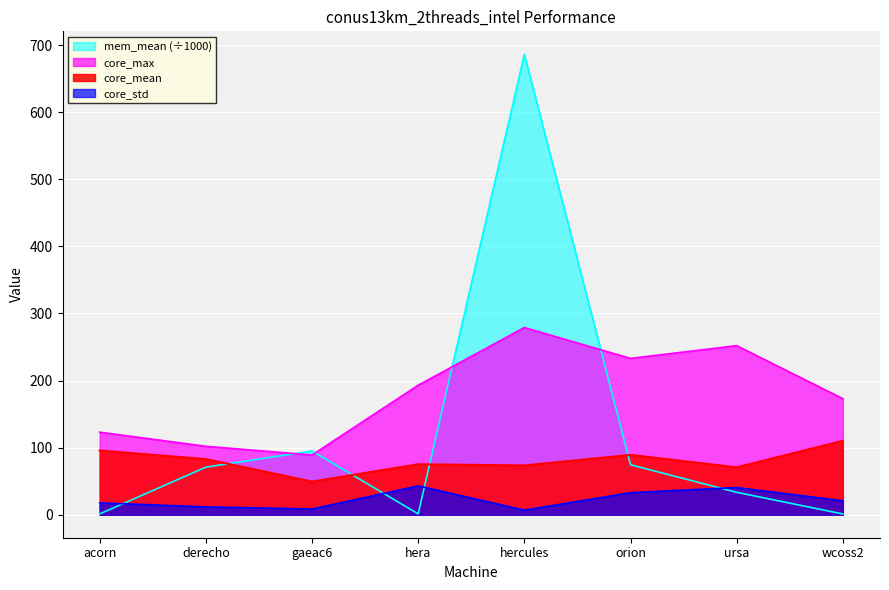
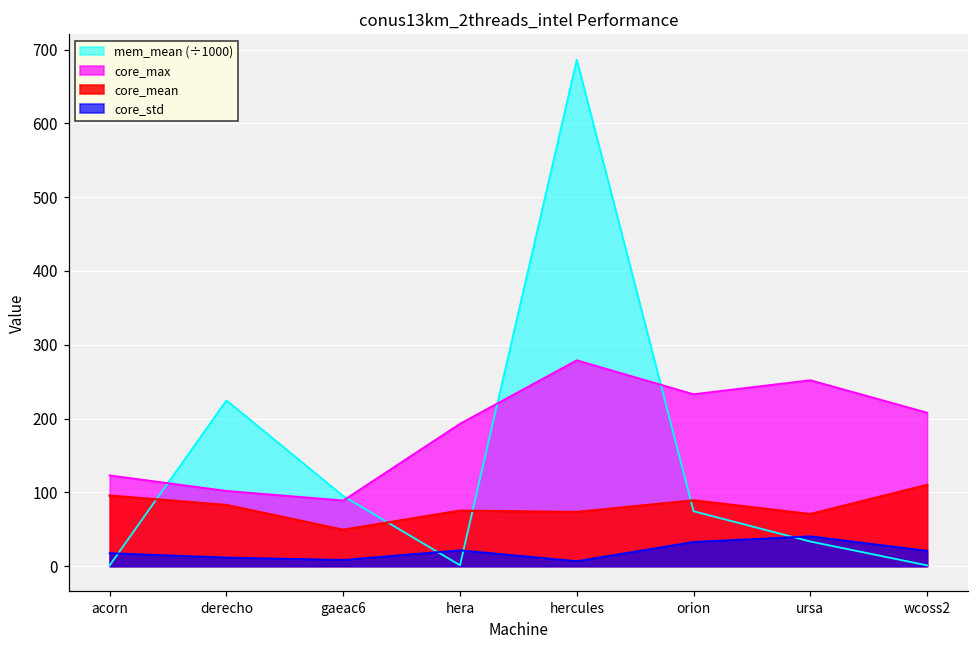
  {
    "mem_mean (÷1000)": {
      "acorn": 0,
-     "derecho": 70,
+     "derecho": 220,
      "gaeac6": 90,
      "hera": 0,
      "hercules": 690,
      "orion": 70,
      "ursa": 30,
      "wcoss2": 0
    },
    "core_max": {
      "acorn": 120,
      "derecho": 100,
      "gaeac6": 90,
      "hera": 190,
      "hercules": 280,
      "orion": 230,
      "ursa": 250,
-     "wcoss2": 170
+     "wcoss2": 210
    },
    "core_mean": {
      "acorn": 100,
      "derecho": 80,
      "gaeac6": 50,
      "hera": 80,
      "hercules": 70,
      "orion": 90,
      "ursa": 70,
      "wcoss2": 110
    },
    "core_std": {
      "acorn": 20,
      "derecho": 10,
      "gaeac6": 10,
-     "hera": 40,
+     "hera": 20,
      "hercules": 10,
      "orion": 30,
      "ursa": 40,
      "wcoss2": 20
    }
  }
